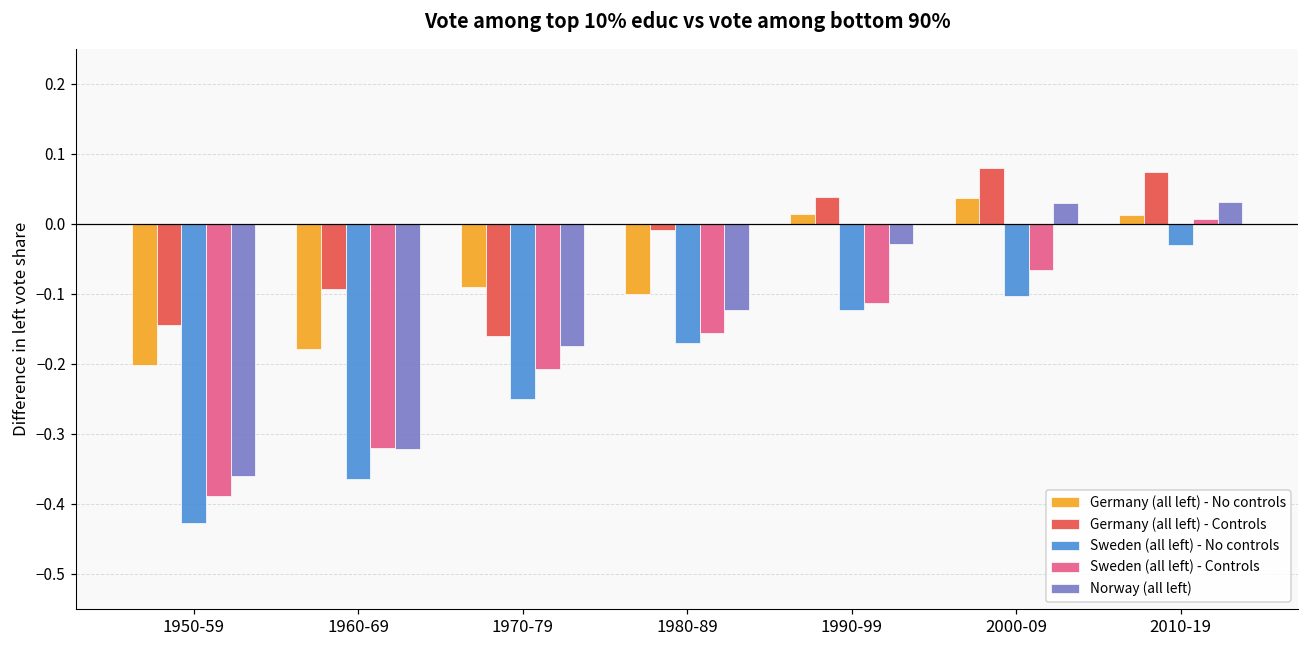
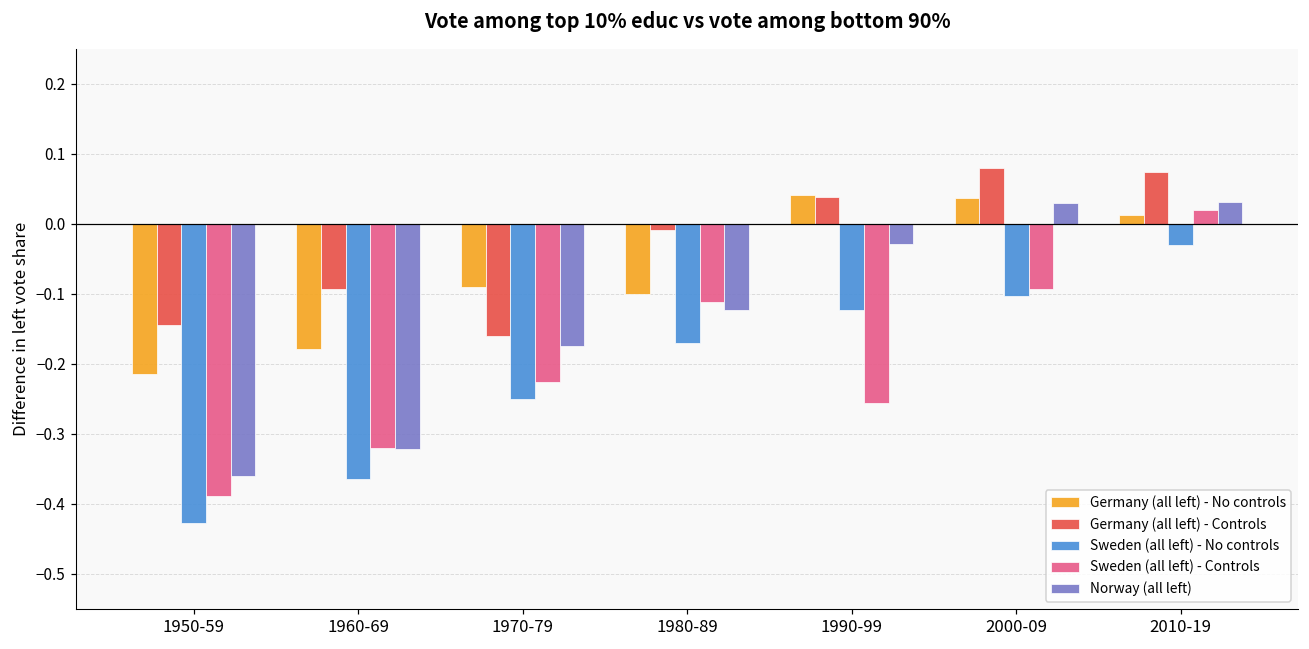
  {
    "Germany (all left) - No controls": {
-     "1950-59": -0.20,
+     "1950-59": -0.21,
      "1960-69": -0.18,
      "1970-79": -0.09,
      "1980-89": -0.10,
-     "1990-99": 0.01,
+     "1990-99": 0.04,
      "2000-09": 0.04,
      "2010-19": 0.01
    },
    "Germany (all left) - Controls": {
      "1950-59": -0.14,
      "1960-69": -0.09,
      "1970-79": -0.16,
      "1980-89": -0.01,
      "1990-99": 0.04,
      "2000-09": 0.08,
      "2010-19": 0.07
    },
    "Sweden (all left) - Controls": {
      "1950-59": -0.39,
      "1960-69": -0.32,
-     "1970-79": -0.21,
-     "1980-89": -0.16,
-     "1990-99": -0.11,
-     "2000-09": -0.07,
-     "2010-19": 0.01
+     "1970-79": -0.23,
+     "1980-89": -0.11,
+     "1990-99": -0.26,
+     "2000-09": -0.09,
+     "2010-19": 0.02
    }
  }
